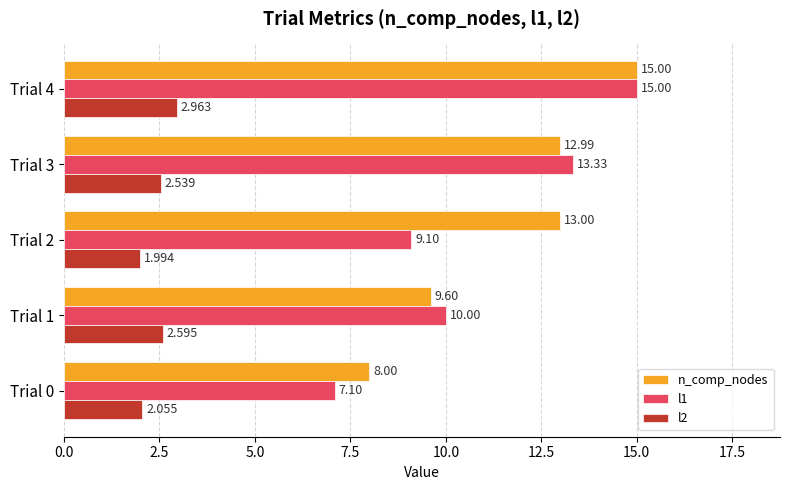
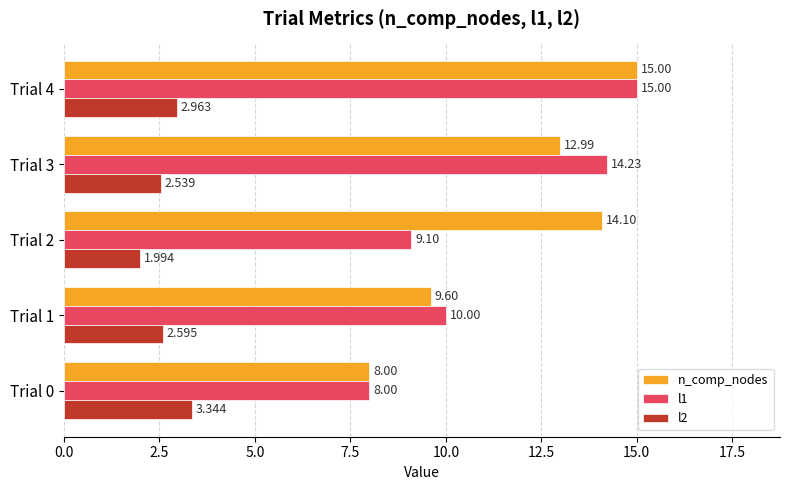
  {
    "n_comp_nodes": {
      "Trial 4": 15.00,
      "Trial 3": 12.99,
-     "Trial 2": 13.00,
+     "Trial 2": 14.10,
      "Trial 1": 9.60,
      "Trial 0": 8.00
    },
    "l1": {
      "Trial 4": 15.00,
-     "Trial 3": 13.33,
+     "Trial 3": 14.23,
      "Trial 2": 9.10,
      "Trial 1": 10.00,
-     "Trial 0": 7.10
+     "Trial 0": 8.00
    },
    "l2": {
      "Trial 4": 2.963,
      "Trial 3": 2.539,
      "Trial 2": 1.994,
      "Trial 1": 2.595,
-     "Trial 0": 2.055
+     "Trial 0": 3.344
    }
  }
